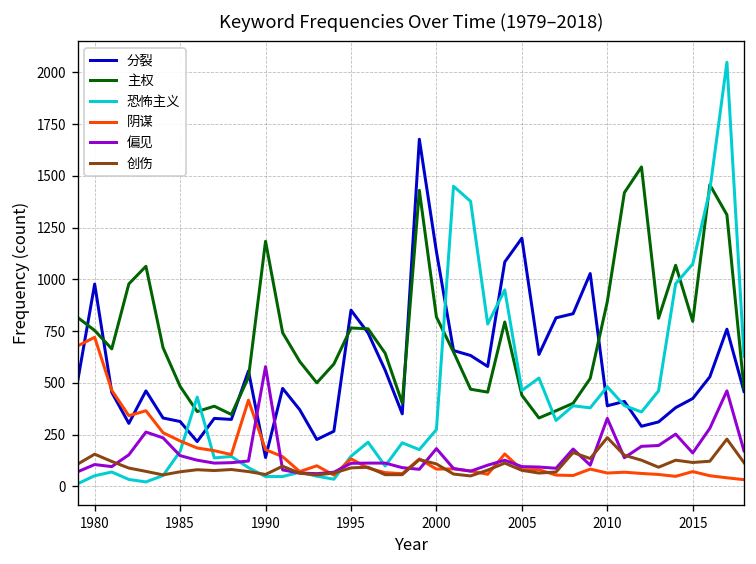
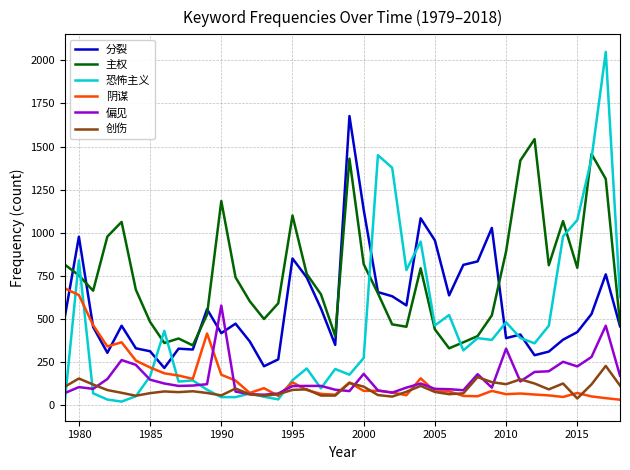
  {
    "分裂": {
      "1980": 980,
      "1985": 310,
-     "1990": 140,
+     "1990": 420,
      "1995": 850,
      "2000": 1130,
-     "2005": 1200,
+     "2005": 960,
      "2010": 390,
      "2015": 420
    },
    "主权": {
      "1980": 750,
      "1985": 480,
      "1990": 1180,
-     "1995": 770,
+     "1995": 1100,
      "2000": 820,
      "2005": 440,
      "2010": 890,
      "2015": 800
    },
    "恐怖主义": {
-     "1980": 50,
+     "1980": 840,
      "1985": 170,
      "2000": 270,
      "2005": 460,
      "2010": 480,
      "2015": 1070
    },
    "阴谋": {
-     "1980": 720,
+     "1980": 640,
      "1985": 220,
      "1990": 180,
      "2000": 80,
      "2010": 60,
      "2015": 70
    },
    "偏见": {
      "1980": 110,
      "1985": 150,
      "1990": 580,
      "1995": 110,
      "2000": 180,
      "2005": 100,
      "2010": 330,
-     "2015": 160
+     "2015": 230
    },
    "创伤": {
      "1980": 160,
      "1985": 70,
      "1995": 90,
      "2000": 110,
-     "2010": 240,
-     "2015": 120
+     "2010": 120,
+     "2015": 40
    }
  }
